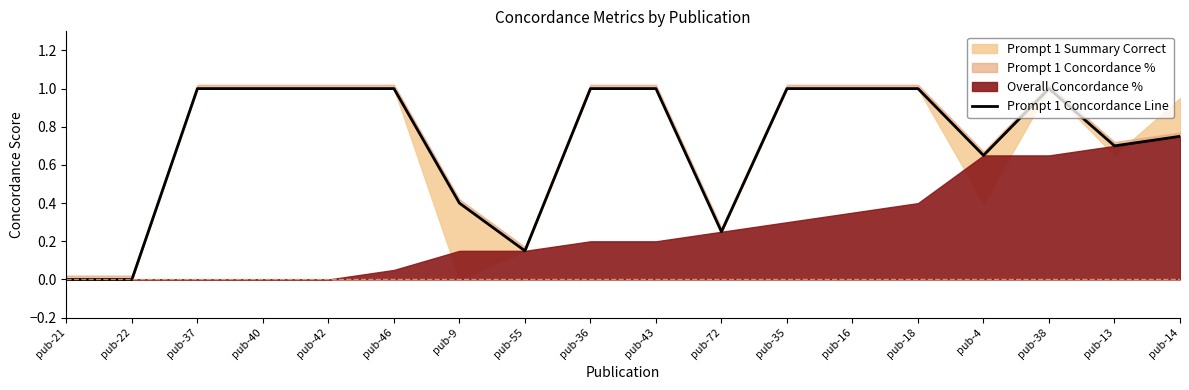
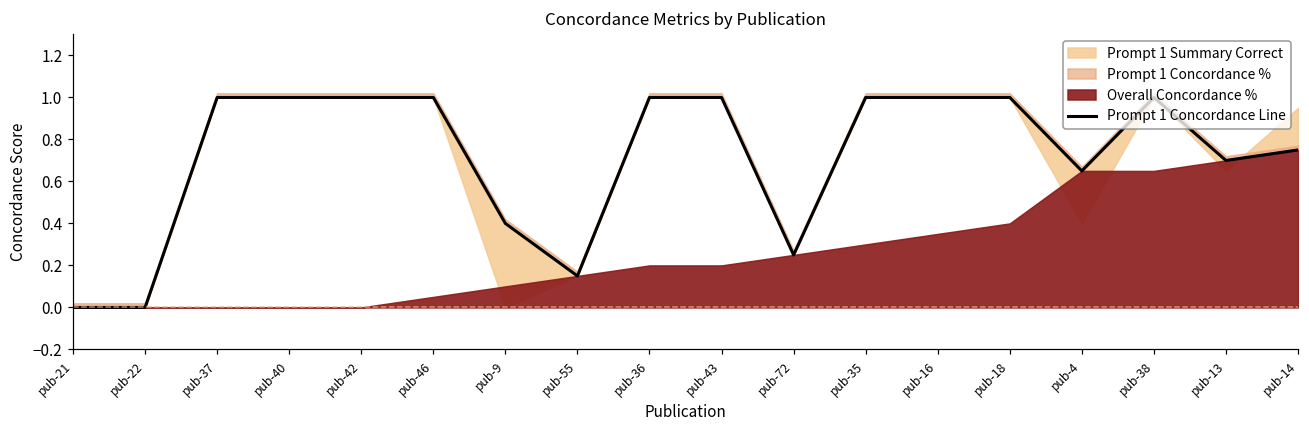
  {
    "Overall Concordance %": {
      "pub-37": 0.00,
      "pub-40": 0.00,
      "pub-42": 0.00,
      "pub-46": 0.05,
-     "pub-9": 0.15,
+     "pub-9": 0.10,
      "pub-36": 0.20,
      "pub-43": 0.20,
      "pub-35": 0.30,
      "pub-16": 0.35,
      "pub-18": 0.40,
      "pub-38": 0.65
    }
  }
